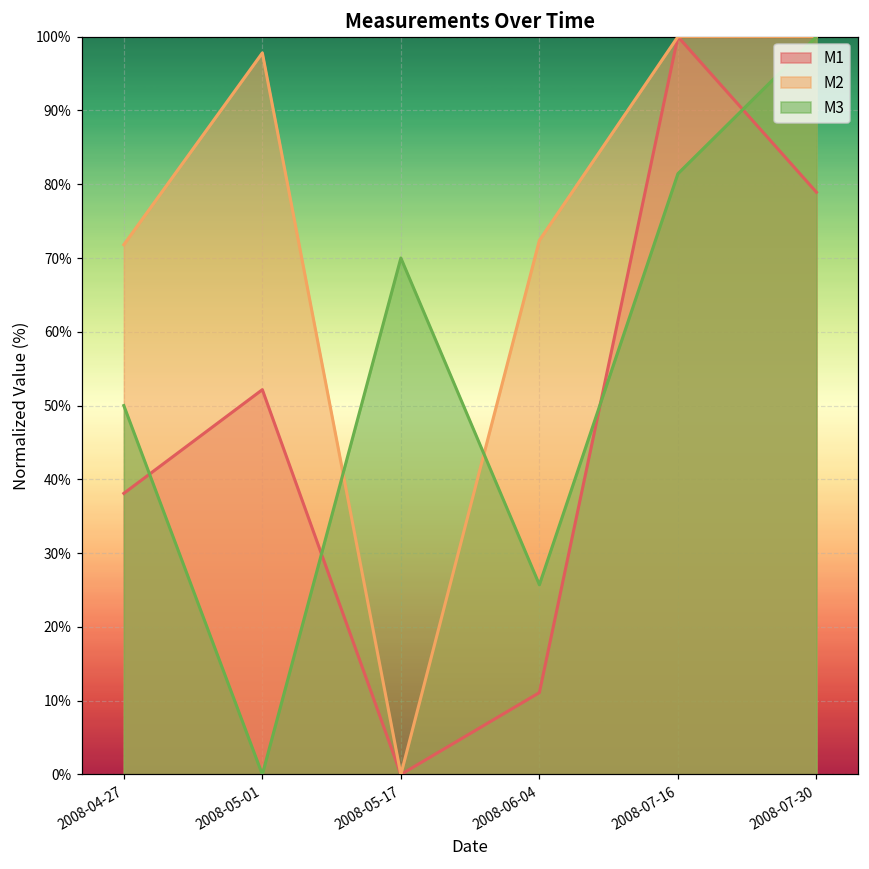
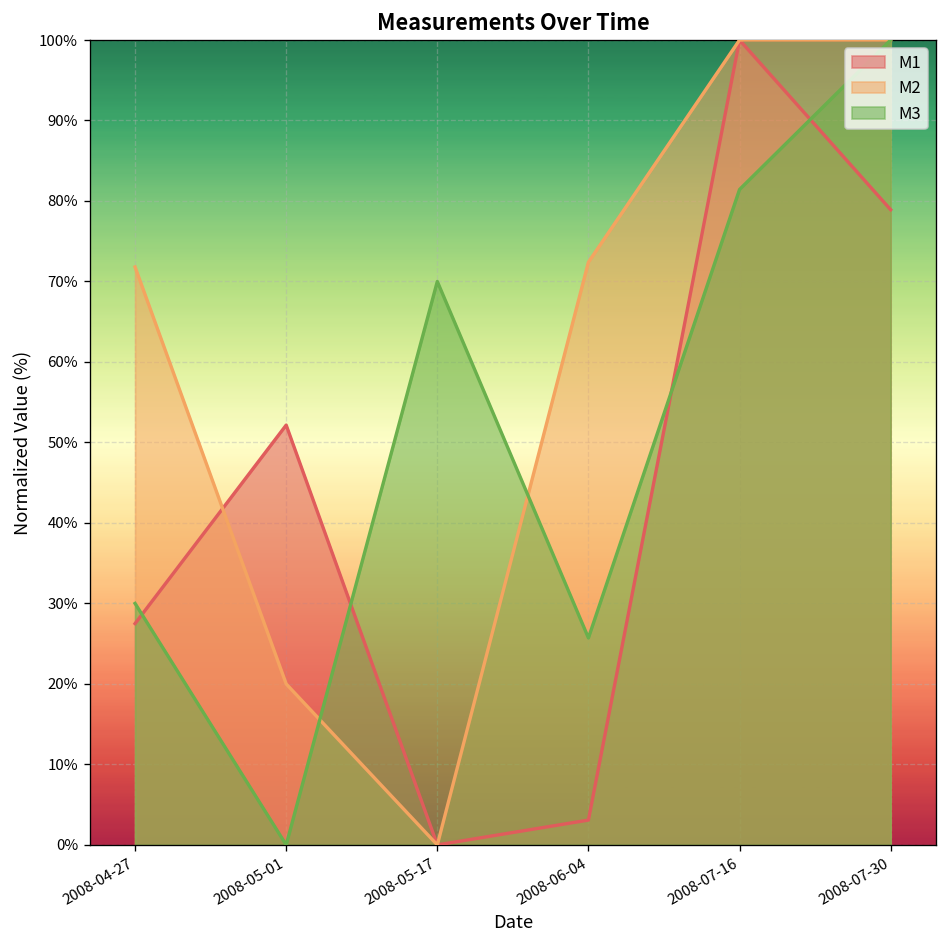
  {
    "M1": {
-     "2008-04-27": "38%",
+     "2008-04-27": "27%",
      "2008-05-01": "52%",
-     "2008-06-04": "11%",
+     "2008-06-04": "3%",
      "2008-07-30": "79%"
    },
    "M2": {
      "2008-04-27": "72%",
-     "2008-05-01": "98%",
+     "2008-05-01": "20%",
      "2008-06-04": "72%"
    },
    "M3": {
-     "2008-04-27": "50%",
+     "2008-04-27": "30%",
      "2008-05-01": "0%",
      "2008-05-17": "70%",
      "2008-06-04": "26%",
      "2008-07-16": "81%"
    }
  }
